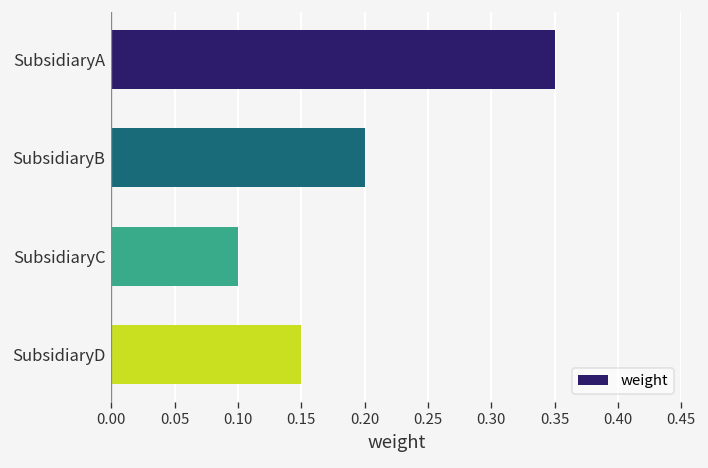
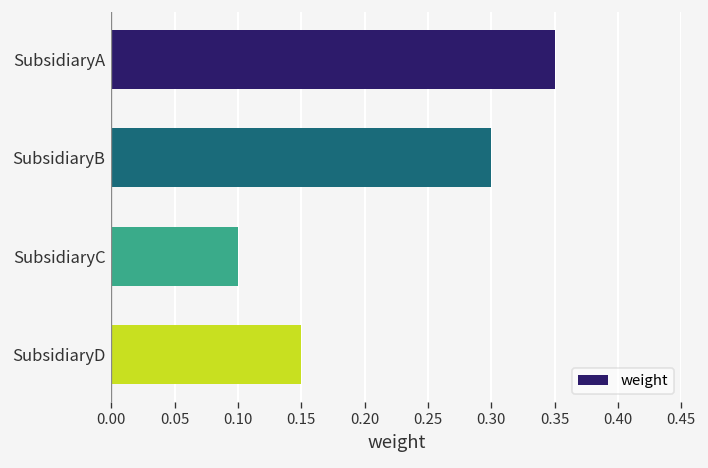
  {
    "SubsidiaryA": 0.350,
-   "SubsidiaryB": 0.2,
+   "SubsidiaryB": 0.3,
    "SubsidiaryC": 0.1,
    "SubsidiaryD": 0.150
  }
